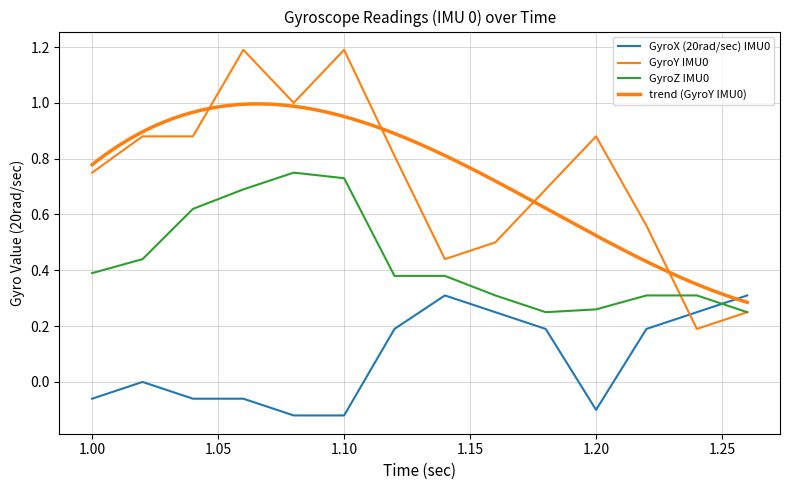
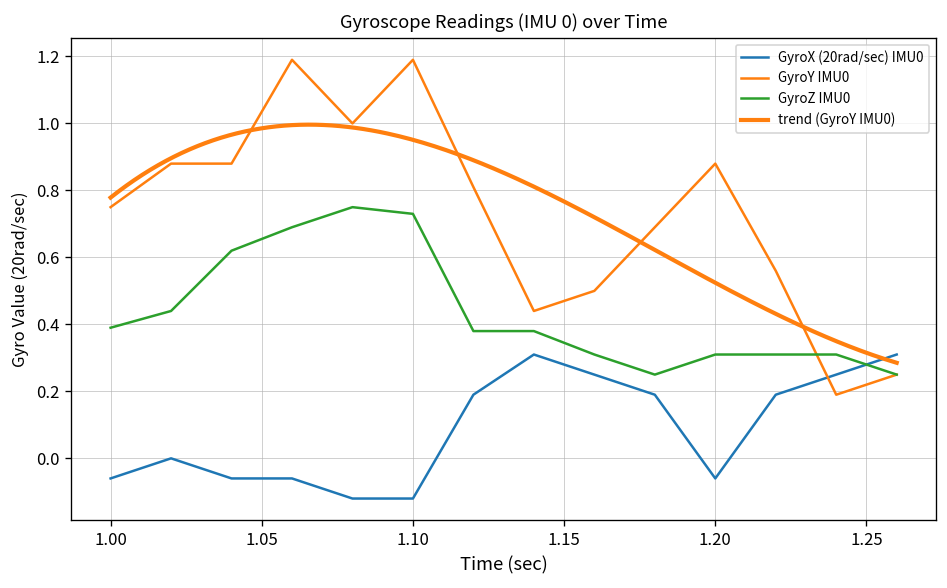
  {
    "GyroX (20rad/sec) IMU0": {
      "1.00": -0.06,
      "1.10": -0.12,
-     "1.20": -0.10
+     "1.20": -0.06
    },
    "GyroZ IMU0": {
      "1.00": 0.39,
      "1.10": 0.73,
-     "1.20": 0.26
+     "1.20": 0.31
    }
  }
